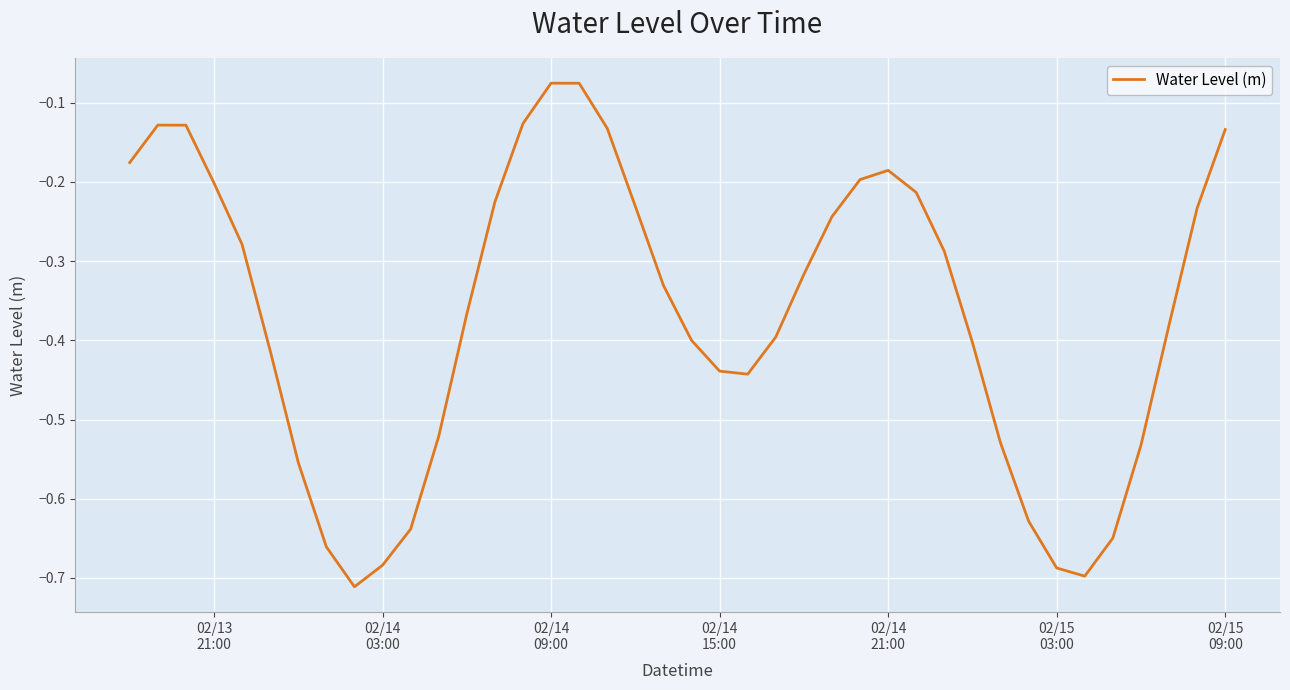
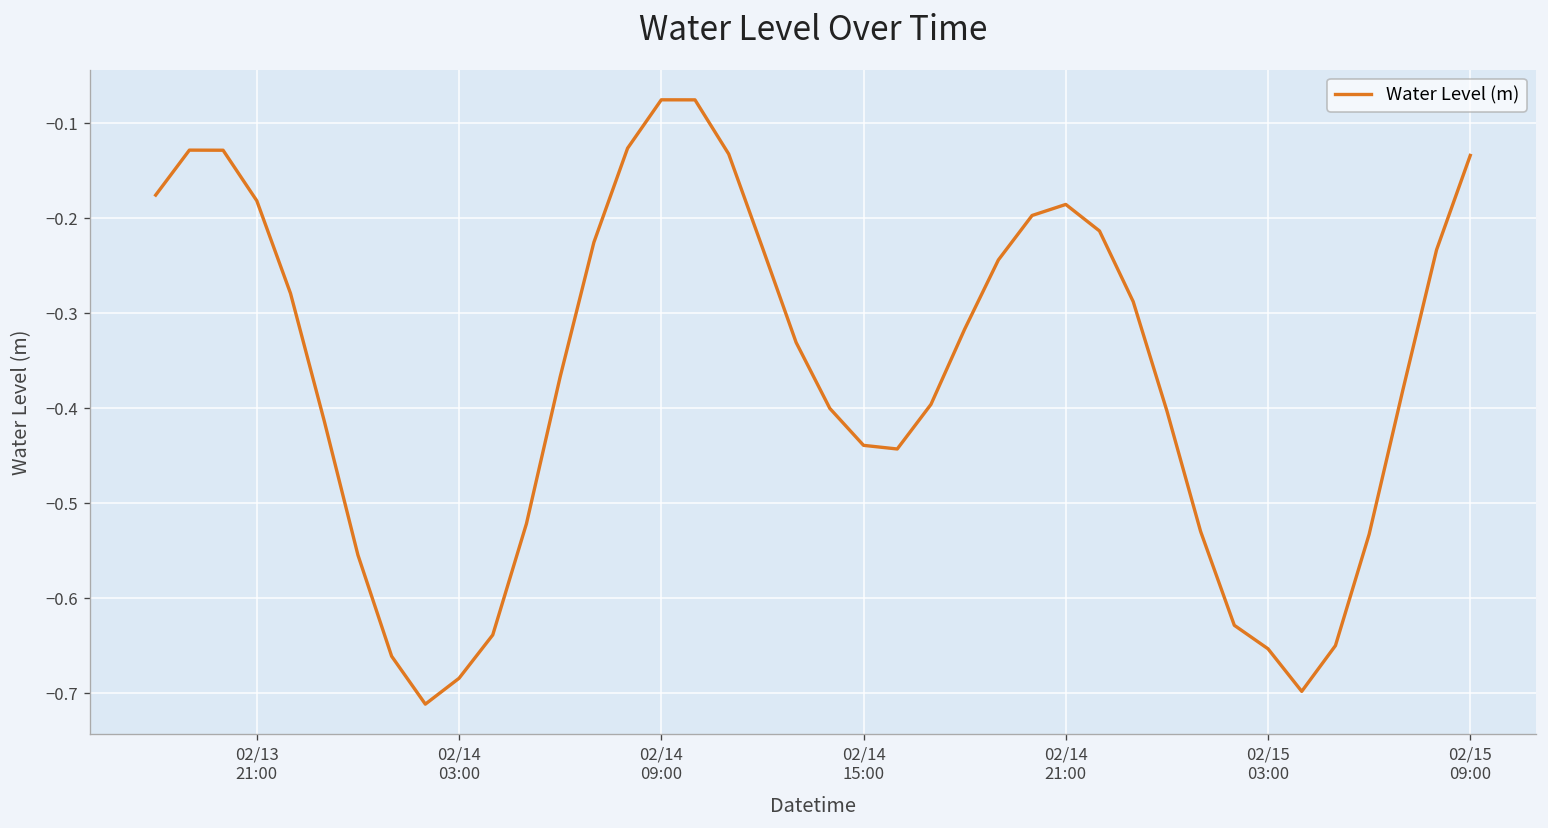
  {
-   "02/13 21:00": -0.20,
+   "02/13 21:00": -0.18,
    "02/14 03:00": -0.68,
    "02/14 09:00": -0.08,
    "02/14 15:00": -0.44,
    "02/14 21:00": -0.19,
-   "02/15 03:00": -0.69,
+   "02/15 03:00": -0.65,
    "02/15 09:00": -0.13
  }
